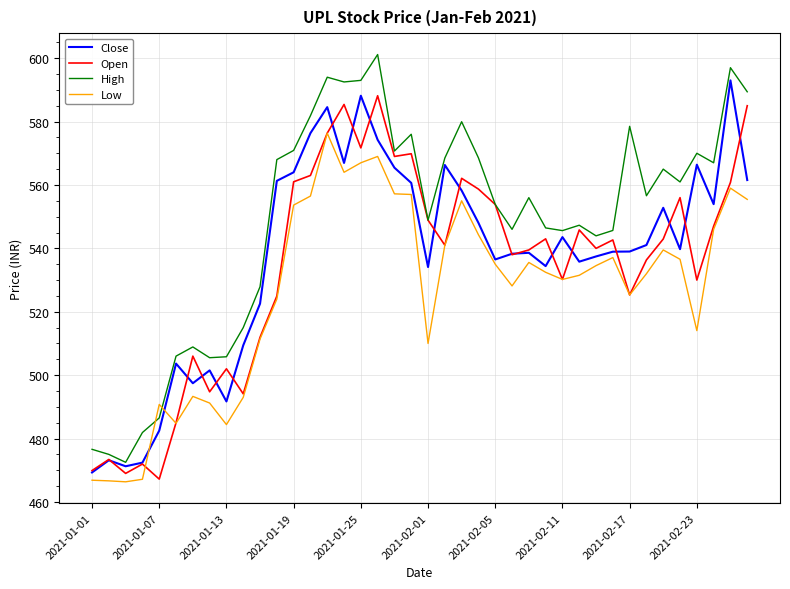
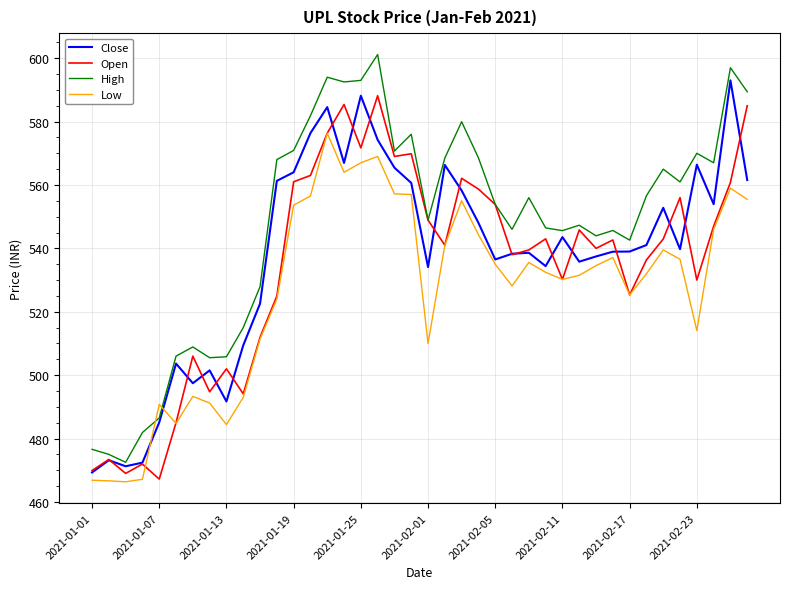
  {
    "Close": {
-     "2021-01-07": 483,
+     "2021-01-07": 485,
      "2021-01-13": 492,
      "2021-01-19": 564,
      "2021-01-25": 588,
      "2021-02-01": 534,
      "2021-02-05": 537,
      "2021-02-11": 544,
      "2021-02-17": 539,
      "2021-02-23": 566
    },
    "Open": {
      "2021-01-07": 467,
      "2021-01-13": 502,
      "2021-01-19": 561,
      "2021-01-25": 572,
      "2021-02-23": 530
    },
    "High": {
      "2021-01-01": 477,
      "2021-01-07": 487,
      "2021-01-13": 506,
      "2021-01-19": 571,
      "2021-01-25": 593,
      "2021-02-11": 546,
-     "2021-02-17": 579,
+     "2021-02-17": 543,
      "2021-02-23": 570
    },
    "Low": {
      "2021-01-01": 467,
      "2021-01-07": 491,
      "2021-01-13": 484,
      "2021-01-19": 554,
      "2021-01-25": 567,
      "2021-02-01": 510,
      "2021-02-05": 535,
      "2021-02-23": 514
    }
  }
